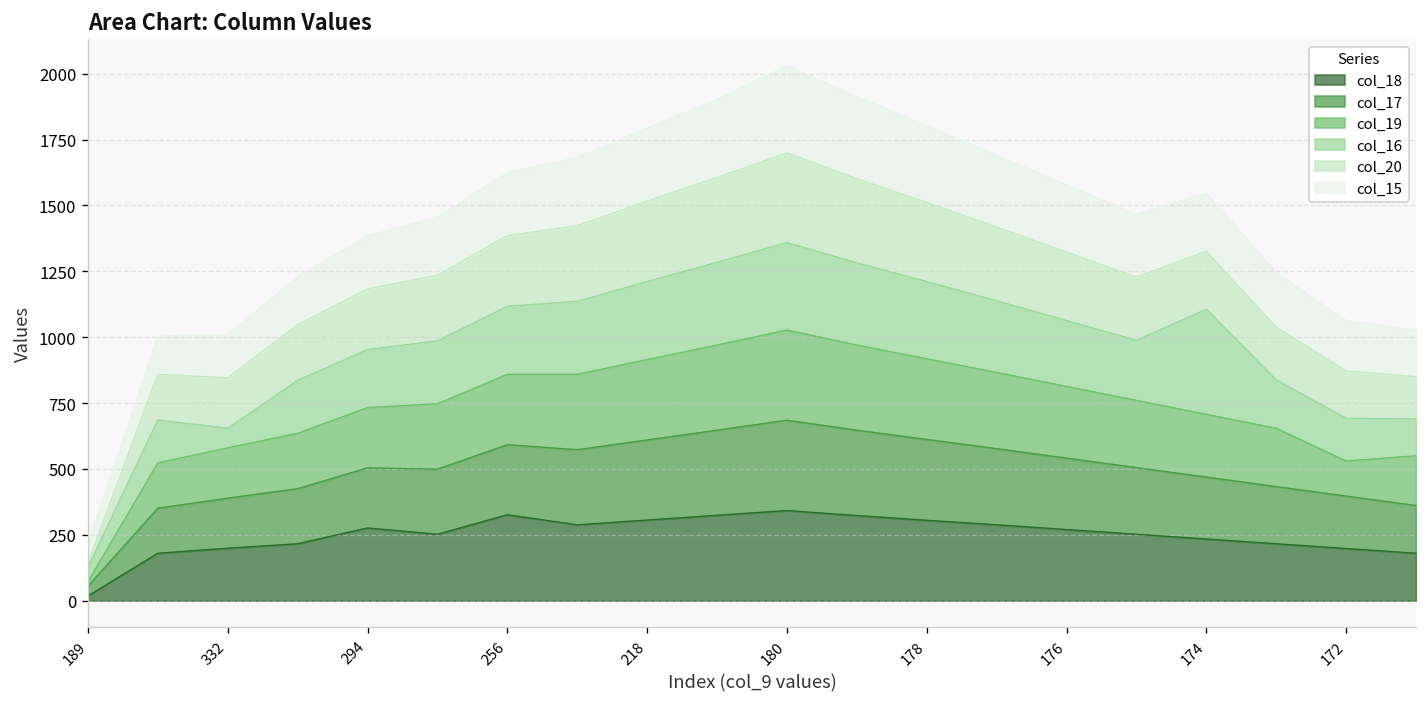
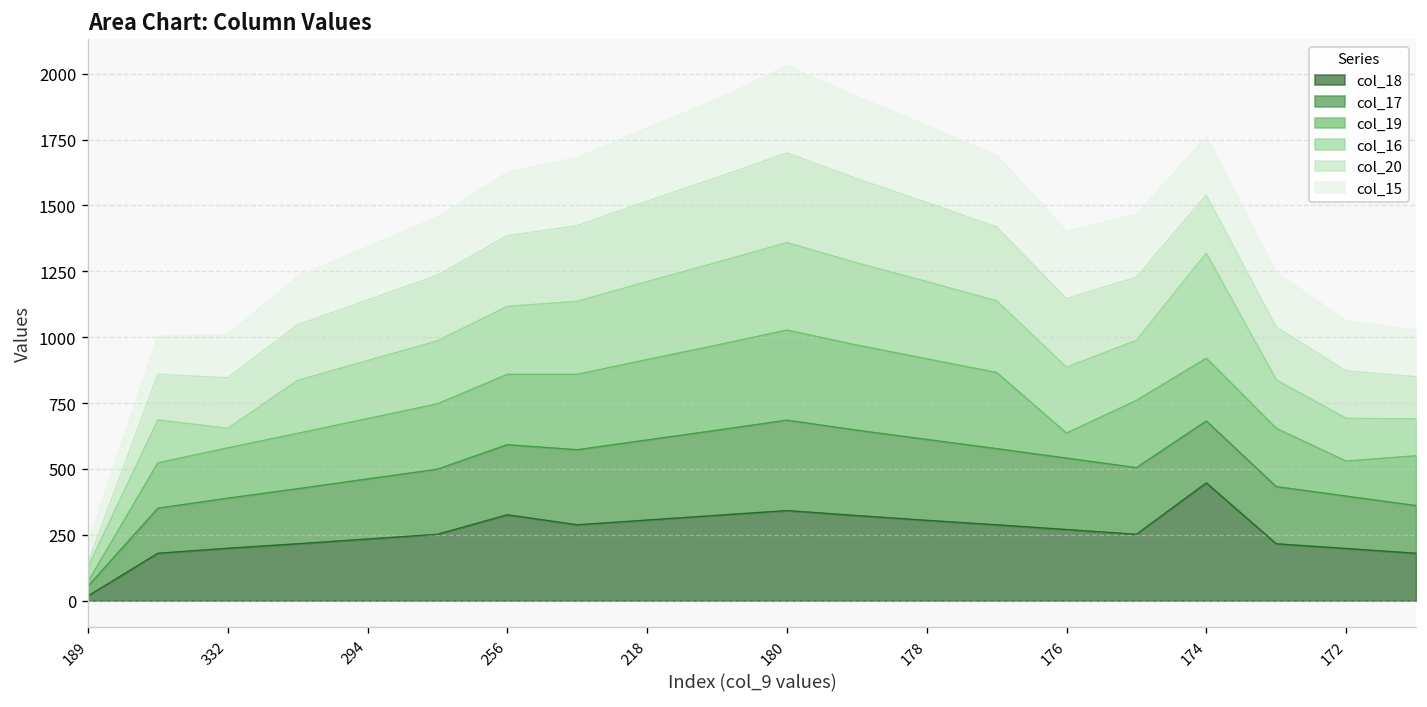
  {
    "col_18": {
      "189": 20,
      "332": 200,
-     "294": 280,
+     "294": 230,
      "256": 330,
      "218": 310,
      "180": 340,
      "178": 310,
      "176": 270,
-     "174": 230,
+     "174": 450,
      "172": 200
    },
    "col_17": {
      "189": 40,
      "332": 190,
      "294": 230,
      "256": 270,
      "218": 300,
      "180": 340,
      "178": 310,
      "176": 270,
      "174": 240,
      "172": 200
    },
    "col_19": {
      "189": 20,
      "332": 190,
      "294": 230,
      "256": 270,
      "218": 310,
      "180": 340,
      "178": 310,
-     "176": 270,
+     "176": 100,
      "174": 240,
      "172": 130
    },
    "col_16": {
      "189": 60,
      "332": 70,
      "294": 220,
      "256": 260,
      "218": 300,
      "180": 330,
      "178": 290,
      "176": 250,
      "174": 400,
      "172": 160
    }
  }
